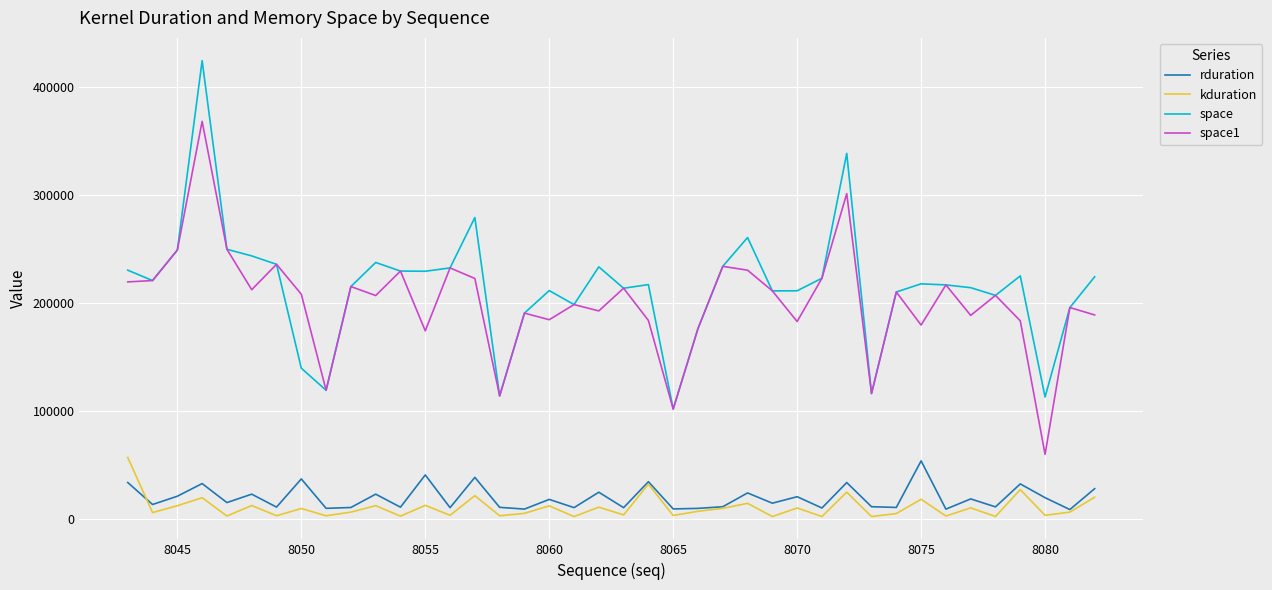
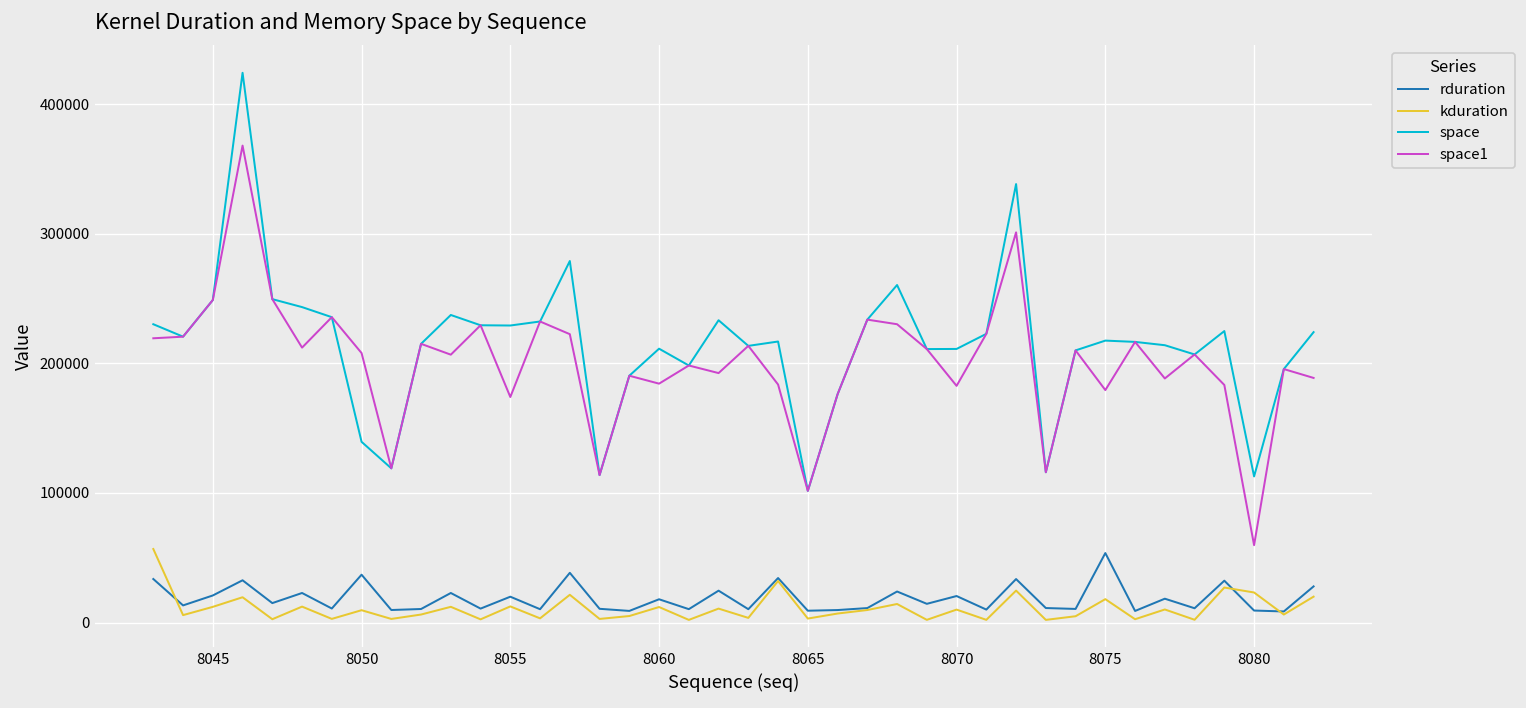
  {
    "rduration": {
      "8045": 21000,
      "8050": 37000,
-     "8055": 41000,
+     "8055": 20000,
      "8060": 18000,
      "8065": 9000,
      "8070": 20000,
      "8075": 54000,
-     "8080": 20000
+     "8080": 9000
    },
    "kduration": {
      "8045": 12000,
      "8050": 10000,
      "8055": 12000,
      "8060": 12000,
      "8065": 3000,
      "8070": 10000,
      "8075": 18000,
-     "8080": 3000
+     "8080": 23000
    },
    "space": {
      "8050": 139000,
      "8055": 229000,
      "8060": 211000,
      "8070": 211000,
      "8075": 218000,
      "8080": 113000
    },
    "space1": {
      "8050": 208000,
      "8055": 174000,
      "8060": 184000,
      "8070": 183000,
      "8075": 179000,
      "8080": 60000
    }
  }
